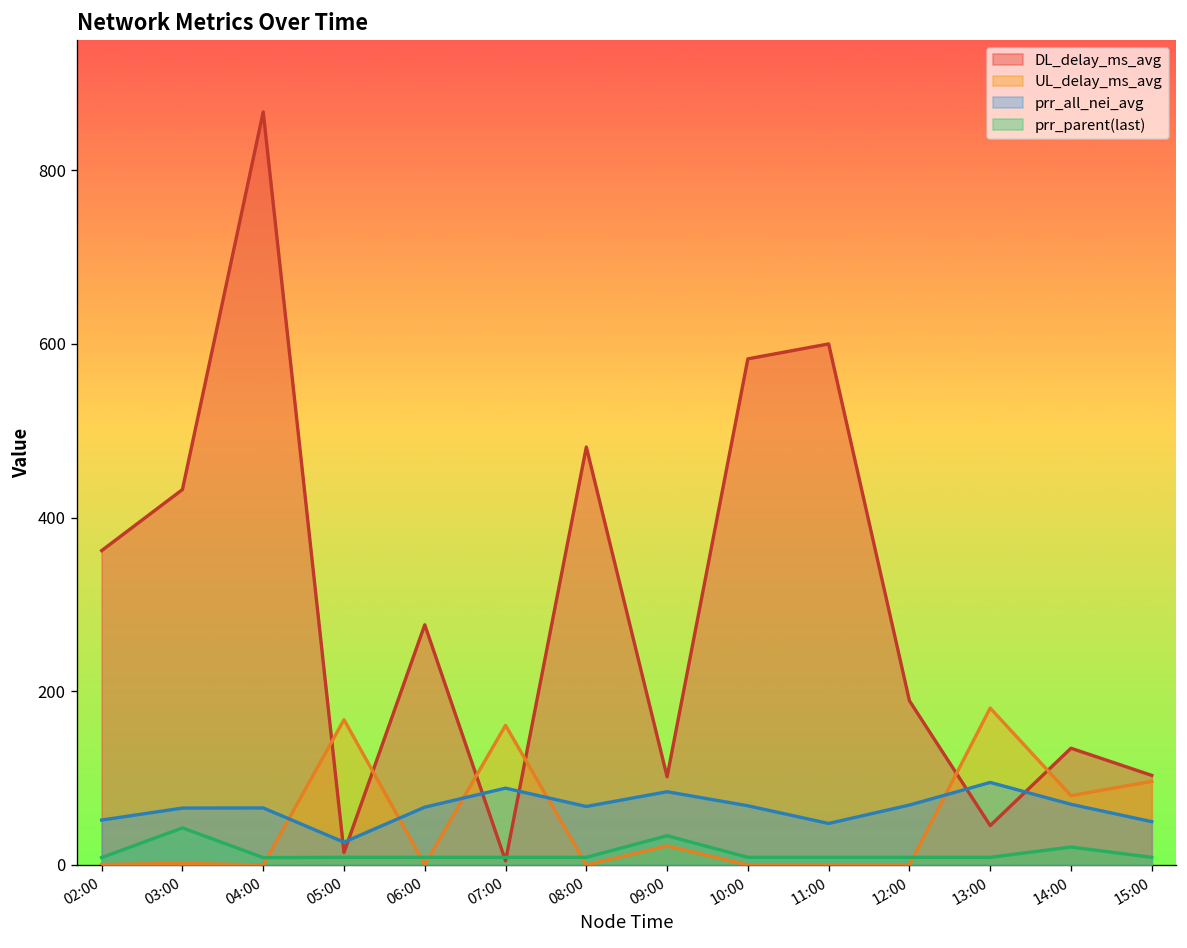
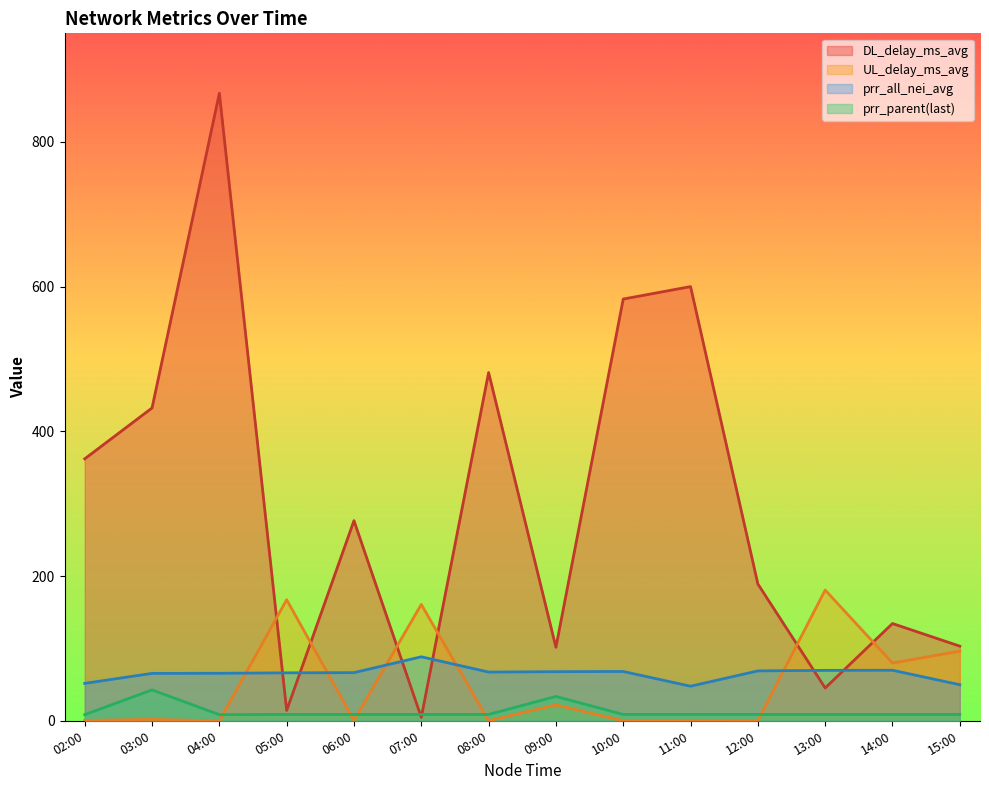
  {
    "prr_all_nei_avg": {
      "02:00": 50,
      "03:00": 70,
      "04:00": 70,
-     "05:00": 30,
+     "05:00": 70,
      "06:00": 70,
      "07:00": 90,
      "08:00": 70,
-     "09:00": 80,
+     "09:00": 70,
      "10:00": 70,
      "11:00": 50,
      "12:00": 70,
-     "13:00": 100,
+     "13:00": 70,
      "14:00": 70,
      "15:00": 50
    },
    "prr_parent(last)": {
      "02:00": 10,
      "03:00": 40,
      "04:00": 10,
      "05:00": 10,
      "06:00": 10,
      "07:00": 10,
      "08:00": 10,
      "09:00": 30,
      "10:00": 10,
      "11:00": 10,
      "12:00": 10,
      "13:00": 10,
-     "14:00": 20,
+     "14:00": 10,
      "15:00": 10
    }
  }
